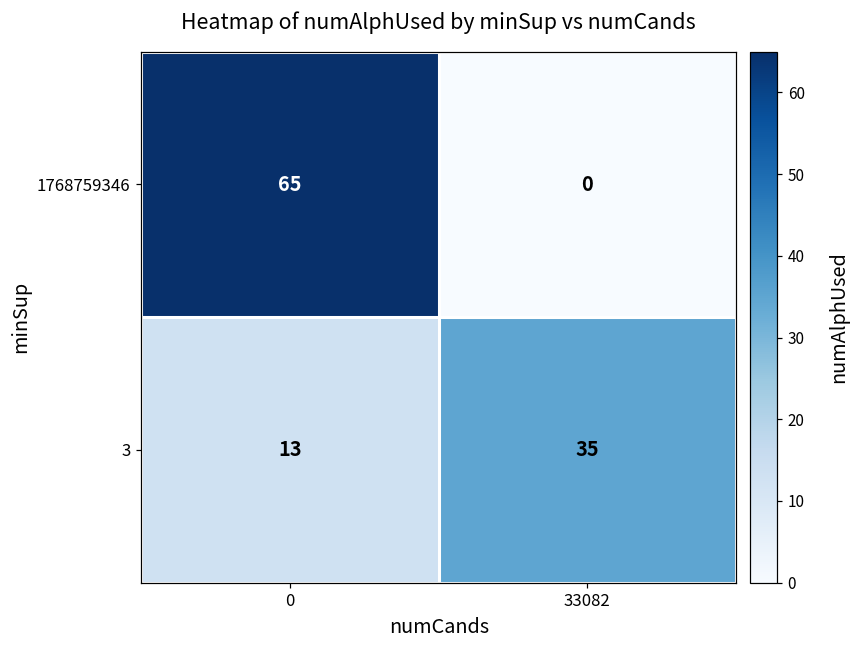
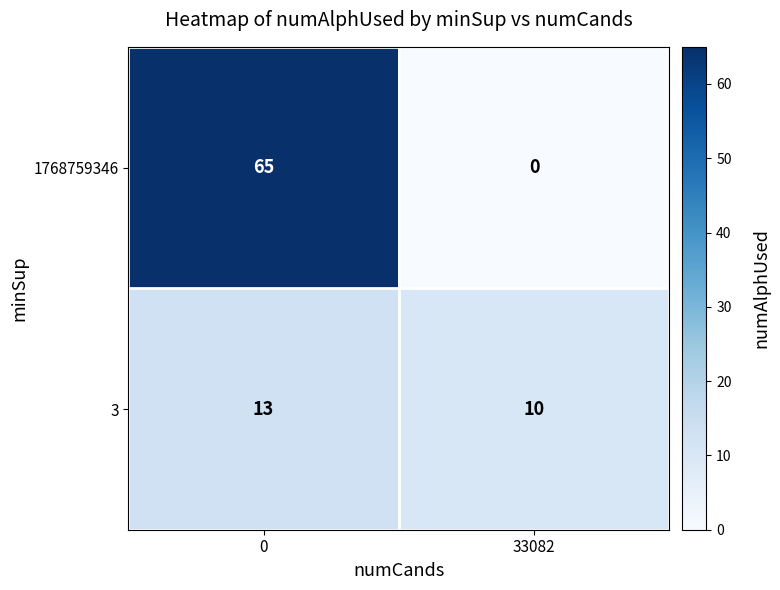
  {
    "1768759346": {
      "0": 65,
      "33082": 0
    },
    "3": {
      "0": 13,
-     "33082": 35
+     "33082": 10
    }
  }
